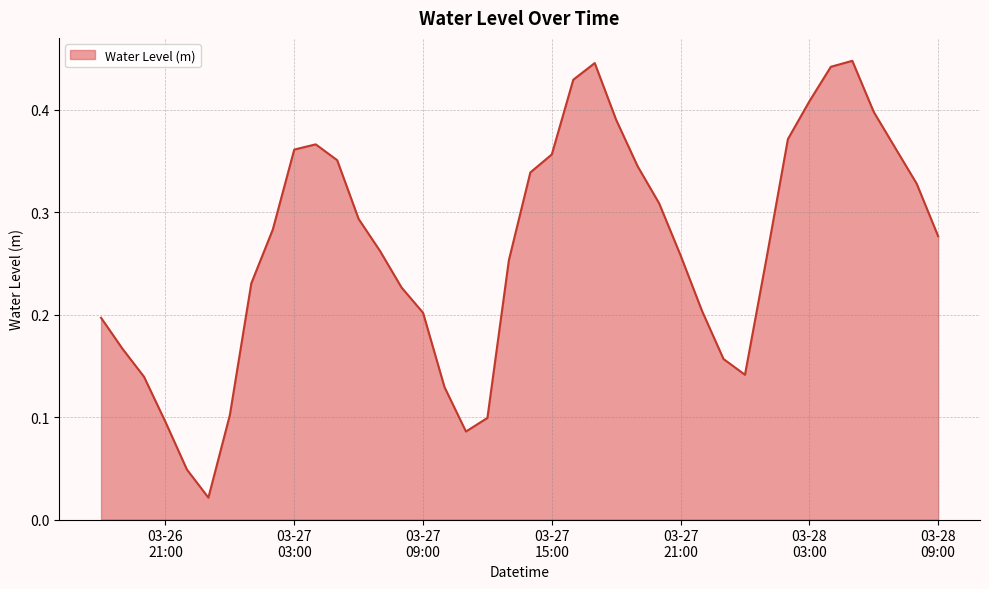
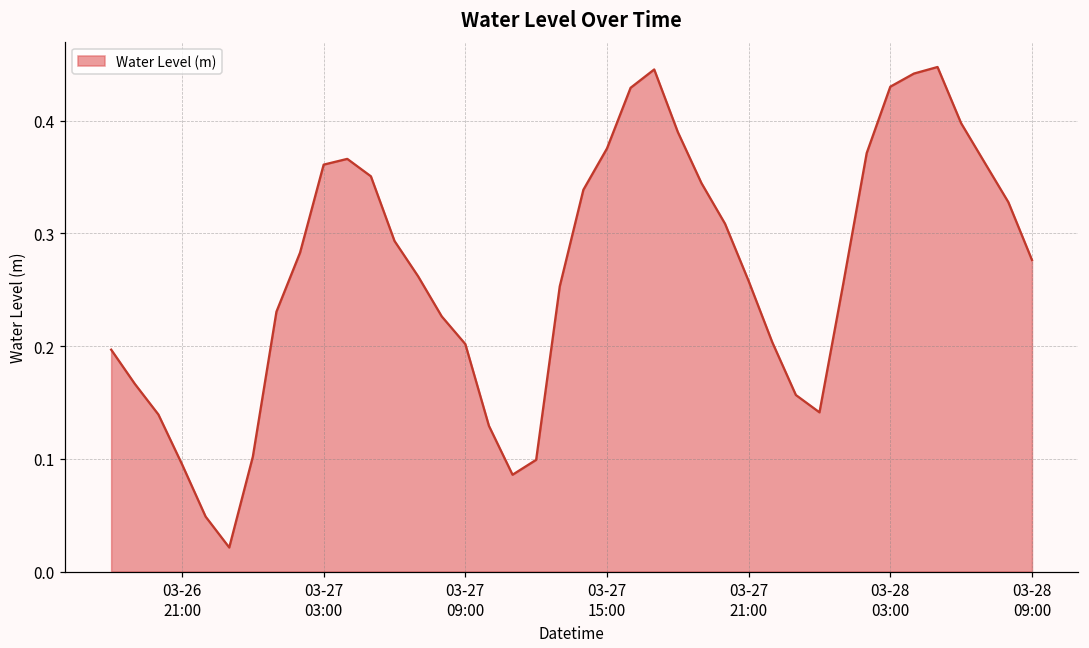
  {
    "03-26 21:00": 0.095,
    "03-27 03:00": 0.361,
    "03-27 09:00": 0.202,
-   "03-27 15:00": 0.356,
+   "03-27 15:00": 0.375,
    "03-27 21:00": 0.258,
-   "03-28 03:00": 0.408,
+   "03-28 03:00": 0.430,
    "03-28 09:00": 0.276
  }
